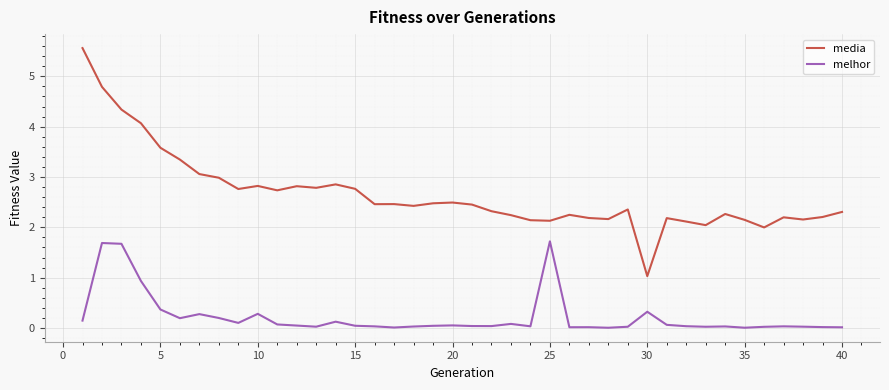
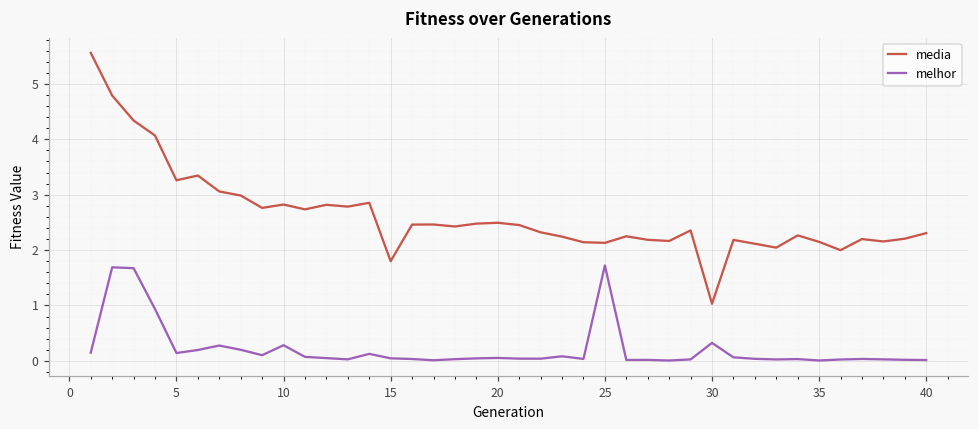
  {
    "media": {
-     "5": 3.6,
+     "5": 3.3,
      "10": 2.8,
-     "15": 2.8,
+     "15": 1.8,
      "20": 2.5,
      "25": 2.1,
      "30": 1.0,
      "35": 2.1,
      "40": 2.3
    },
    "melhor": {
-     "5": 0.4,
+     "5": 0.1,
      "10": 0.3,
      "15": 0.0,
      "20": 0.1,
      "25": 1.7,
      "30": 0.3,
      "35": 0.0,
      "40": 0.0
    }
  }
